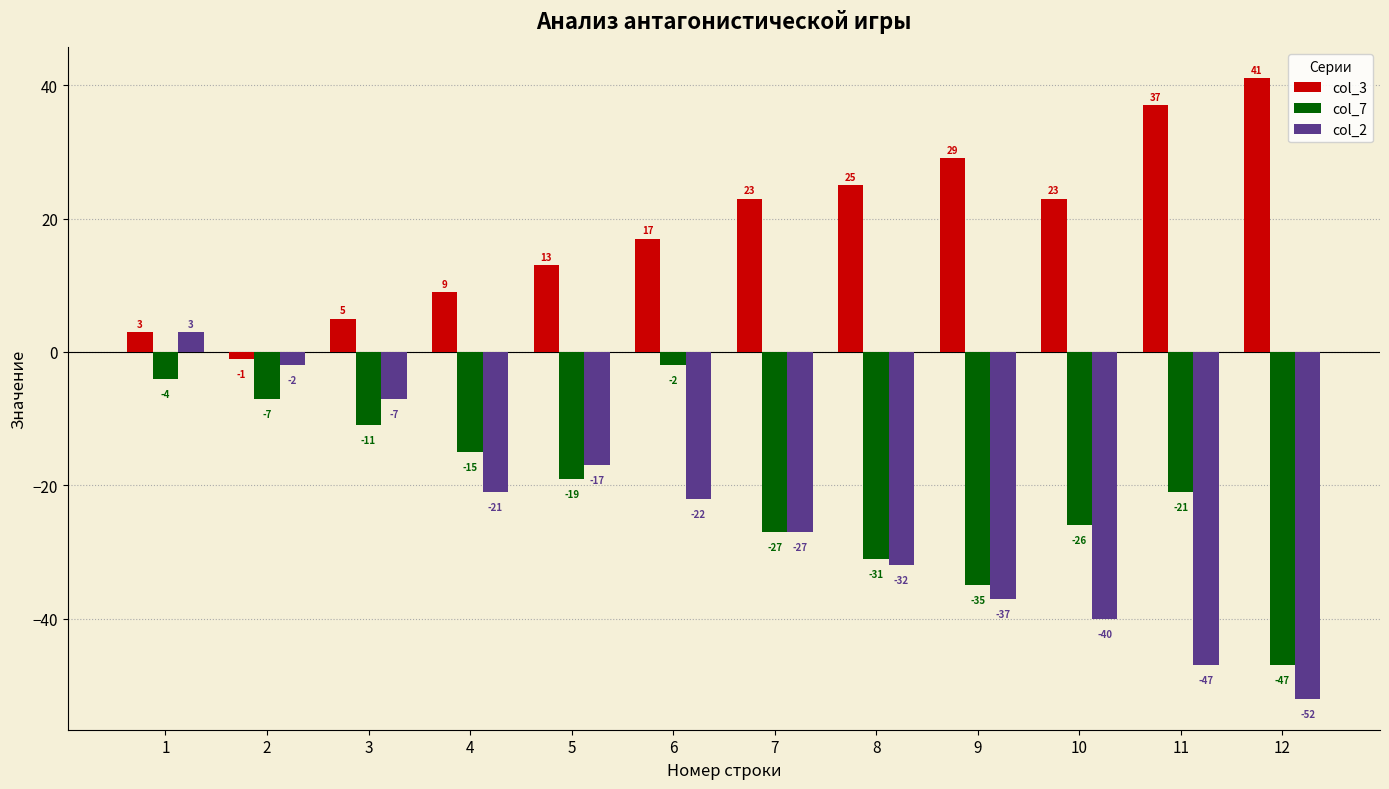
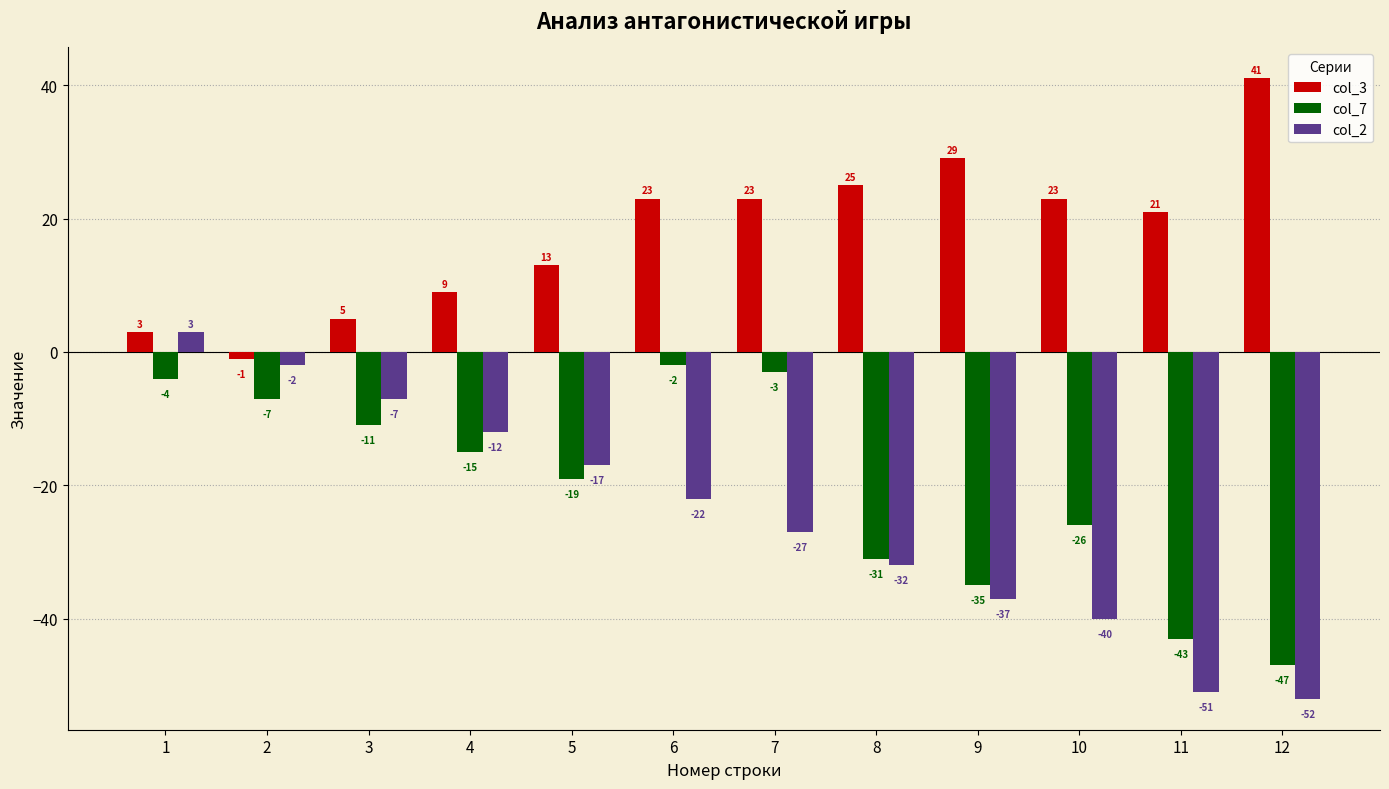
  {
    "col_3": {
      "1": 3,
      "2": -1,
      "3": 5,
      "4": 9,
      "5": 13,
-     "6": 17,
+     "6": 23,
      "7": 23,
      "8": 25,
      "9": 29,
      "10": 23,
-     "11": 37,
+     "11": 21,
      "12": 41
    },
    "col_7": {
      "1": -4,
      "2": -7,
      "3": -11,
      "4": -15,
      "5": -19,
      "6": -2,
-     "7": -27,
+     "7": -3,
      "8": -31,
      "9": -35,
      "10": -26,
-     "11": -21,
+     "11": -43,
      "12": -47
    },
    "col_2": {
      "1": 3,
      "2": -2,
      "3": -7,
-     "4": -21,
+     "4": -12,
      "5": -17,
      "6": -22,
      "7": -27,
      "8": -32,
      "9": -37,
      "10": -40,
-     "11": -47,
+     "11": -51,
      "12": -52
    }
  }
